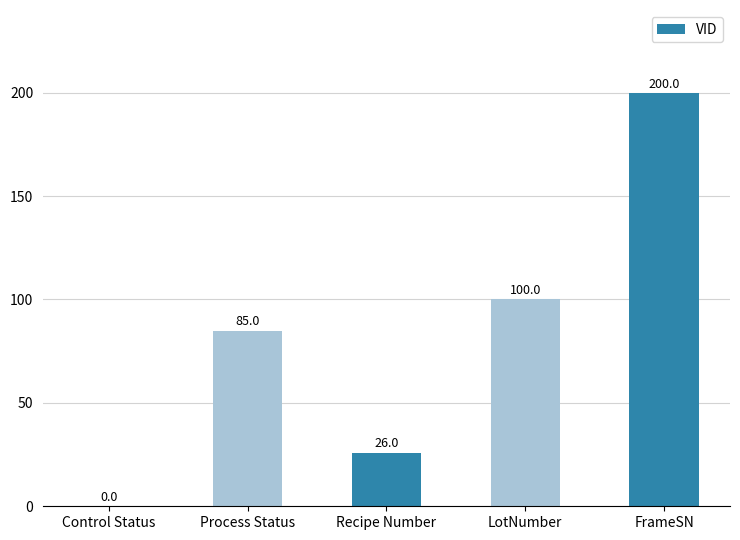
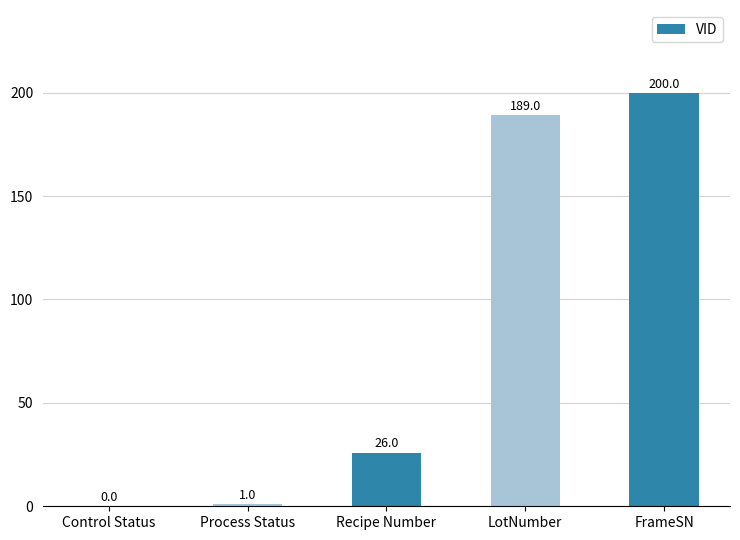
  {
    "Control Status": 0.0,
-   "Process Status": 85.0,
+   "Process Status": 1.0,
    "Recipe Number": 26.0,
-   "LotNumber": 100.0,
+   "LotNumber": 189.0,
    "FrameSN": 200.0
  }
